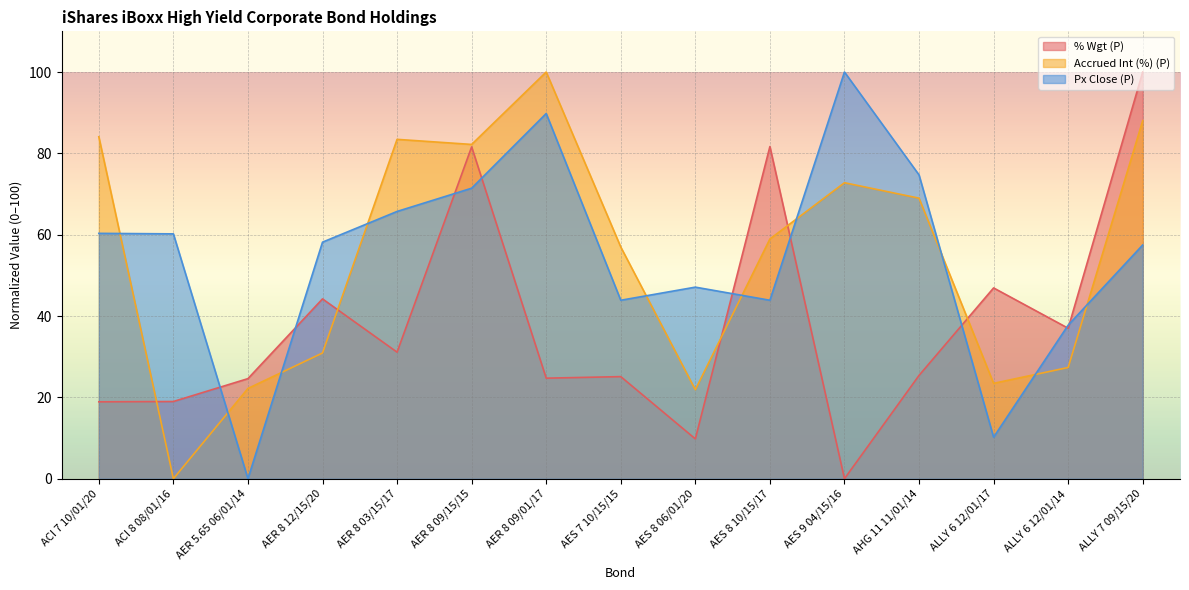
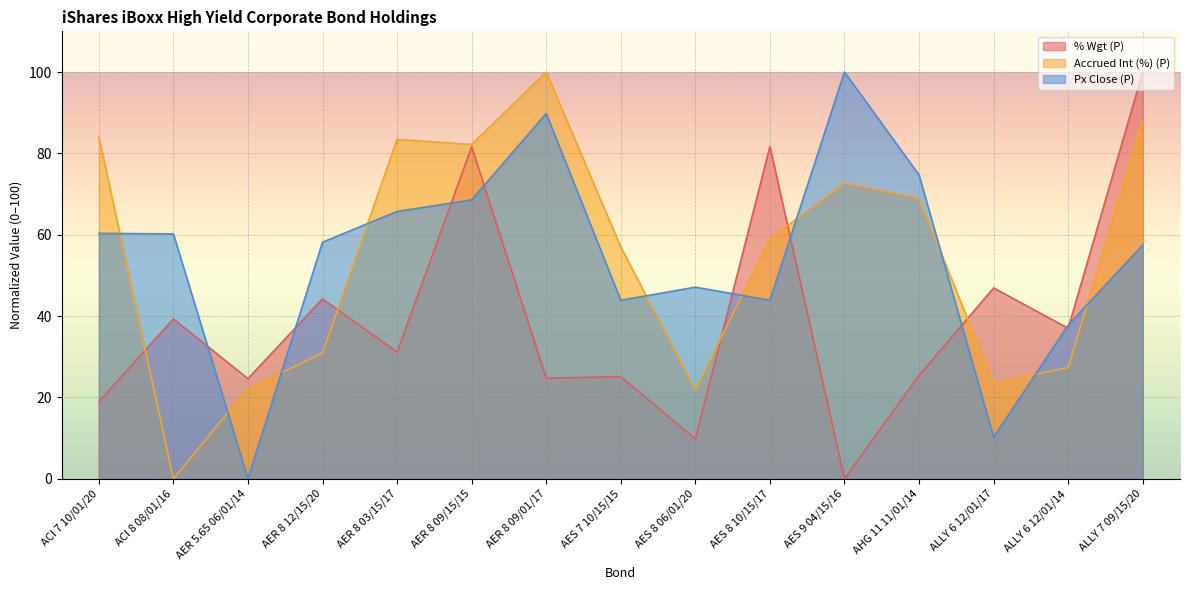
  {
    "% Wgt (P)": {
      "ACI 7 10/01/20": 19,
-     "ACI 8 08/01/16": 19,
+     "ACI 8 08/01/16": 39,
      "AER 5.65 06/01/14": 25,
      "AER 8 12/15/20": 44,
      "AER 8 03/15/17": 31,
      "AER 8 09/01/17": 25,
      "AES 7 10/15/15": 25,
      "AES 8 06/01/20": 10,
      "AES 8 10/15/17": 82,
      "AES 9 04/15/16": 0,
      "AHG 11 11/01/14": 25,
      "ALLY 6 12/01/17": 47,
      "ALLY 6 12/01/14": 37
    },
    "Accrued Int (%) (P)": {
      "ACI 7 10/01/20": 84,
      "ACI 8 08/01/16": 0,
      "AER 5.65 06/01/14": 22,
      "AER 8 12/15/20": 31,
      "AER 8 03/15/17": 83,
      "AER 8 09/01/17": 100,
      "AES 7 10/15/15": 57,
      "AES 8 06/01/20": 22,
      "AES 8 10/15/17": 59,
      "AES 9 04/15/16": 73,
      "AHG 11 11/01/14": 69,
      "ALLY 6 12/01/17": 23,
      "ALLY 6 12/01/14": 27,
      "ALLY 7 09/15/20": 88
    },
    "Px Close (P)": {
      "ACI 7 10/01/20": 60,
      "ACI 8 08/01/16": 60,
      "AER 5.65 06/01/14": 0,
      "AER 8 12/15/20": 58,
      "AER 8 03/15/17": 66,
-     "AER 8 09/15/15": 71,
+     "AER 8 09/15/15": 69,
      "AER 8 09/01/17": 90,
      "AES 7 10/15/15": 44,
      "AES 8 06/01/20": 47,
      "AES 8 10/15/17": 44,
      "AES 9 04/15/16": 100,
      "AHG 11 11/01/14": 75,
      "ALLY 6 12/01/17": 10,
      "ALLY 6 12/01/14": 38,
      "ALLY 7 09/15/20": 57
    }
  }
